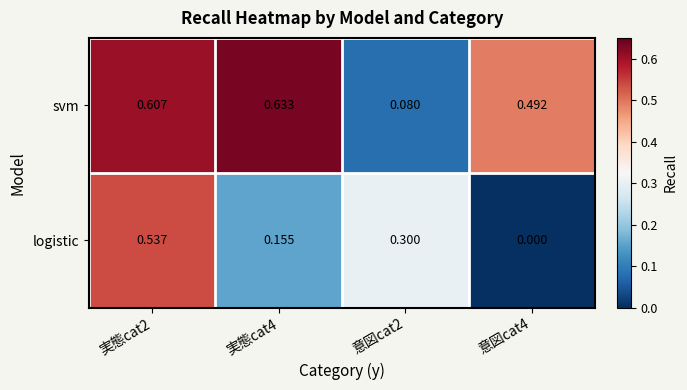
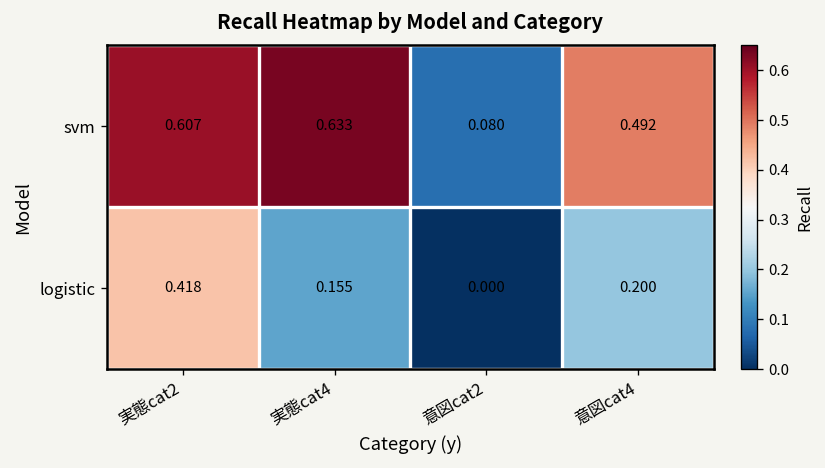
  {
    "svm": {
      "実態cat2": 0.607,
      "実態cat4": 0.633,
      "意図cat2": 0.080,
      "意図cat4": 0.492
    },
    "logistic": {
-     "実態cat2": 0.537,
+     "実態cat2": 0.418,
      "実態cat4": 0.155,
-     "意図cat2": 0.300,
-     "意図cat4": 0.000
+     "意図cat2": 0.000,
+     "意図cat4": 0.200
    }
  }
